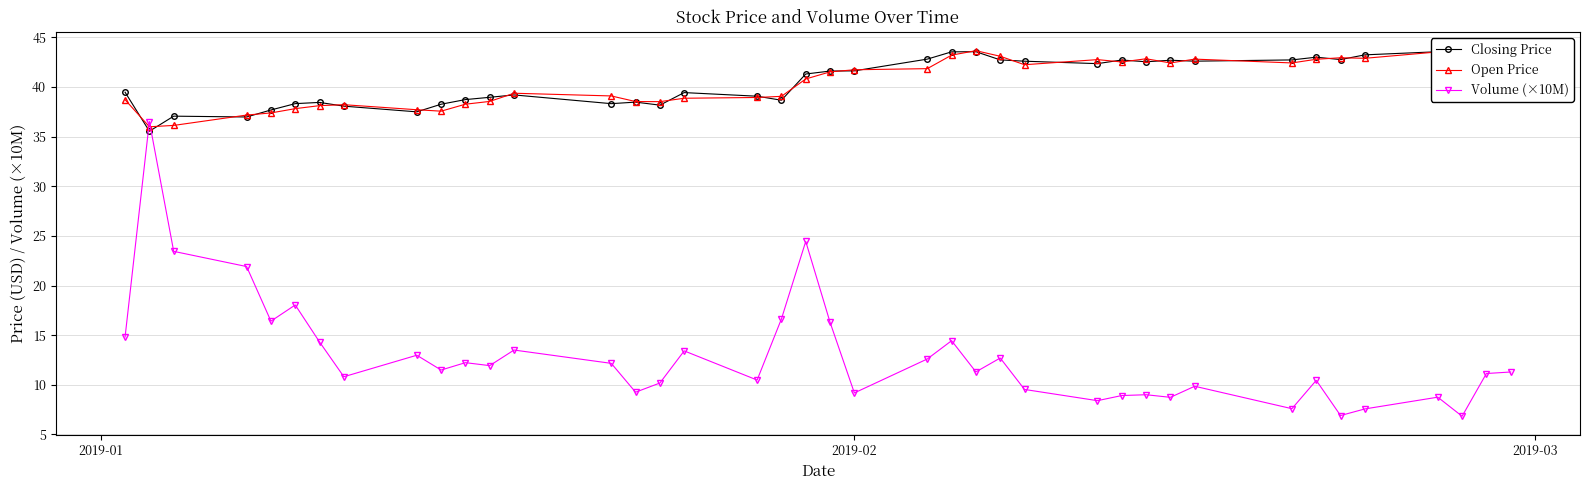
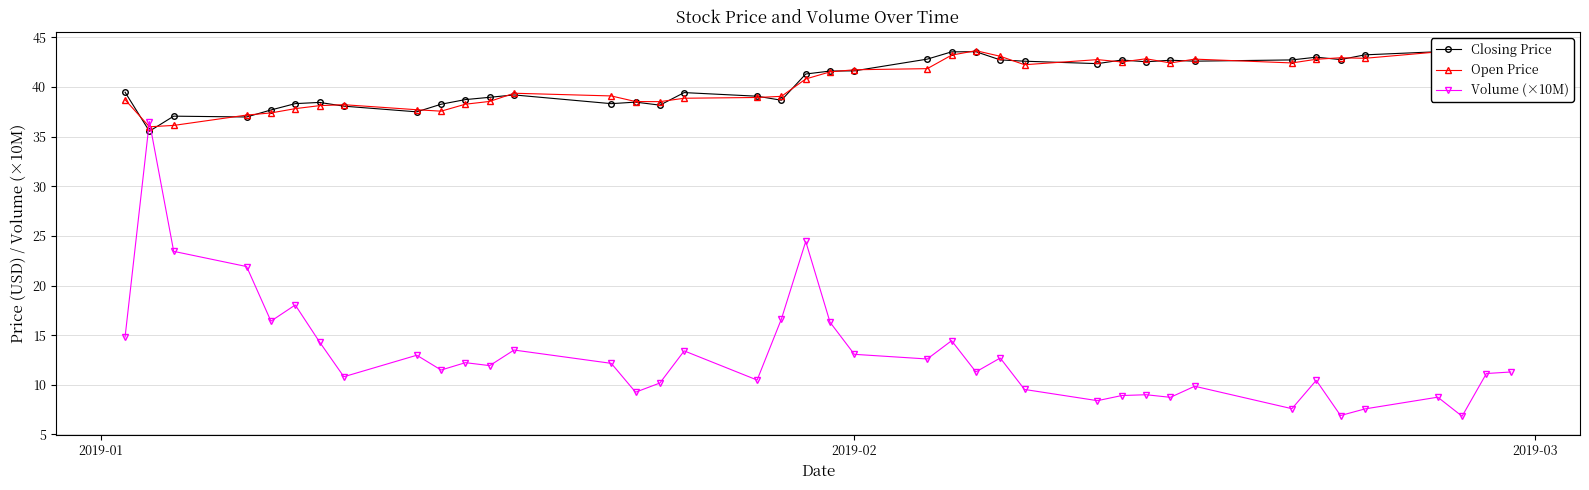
  {
    "Volume (×10M)": {
-     "2019-02": 9
+     "2019-02": 13
    }
  }
